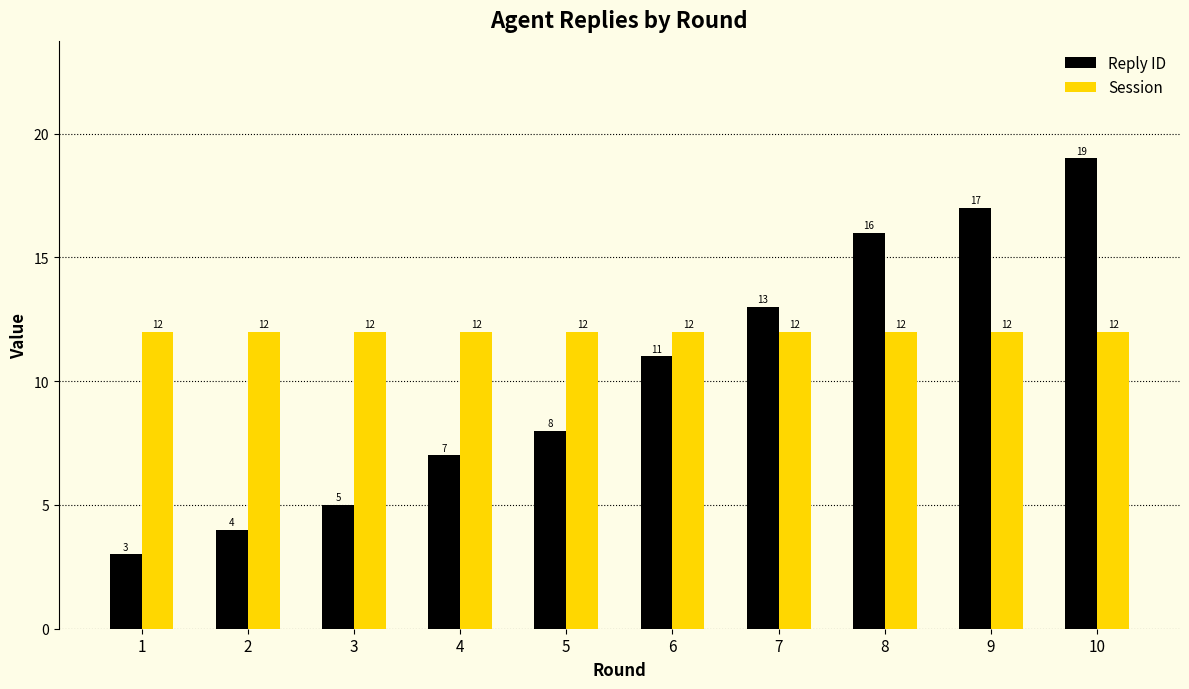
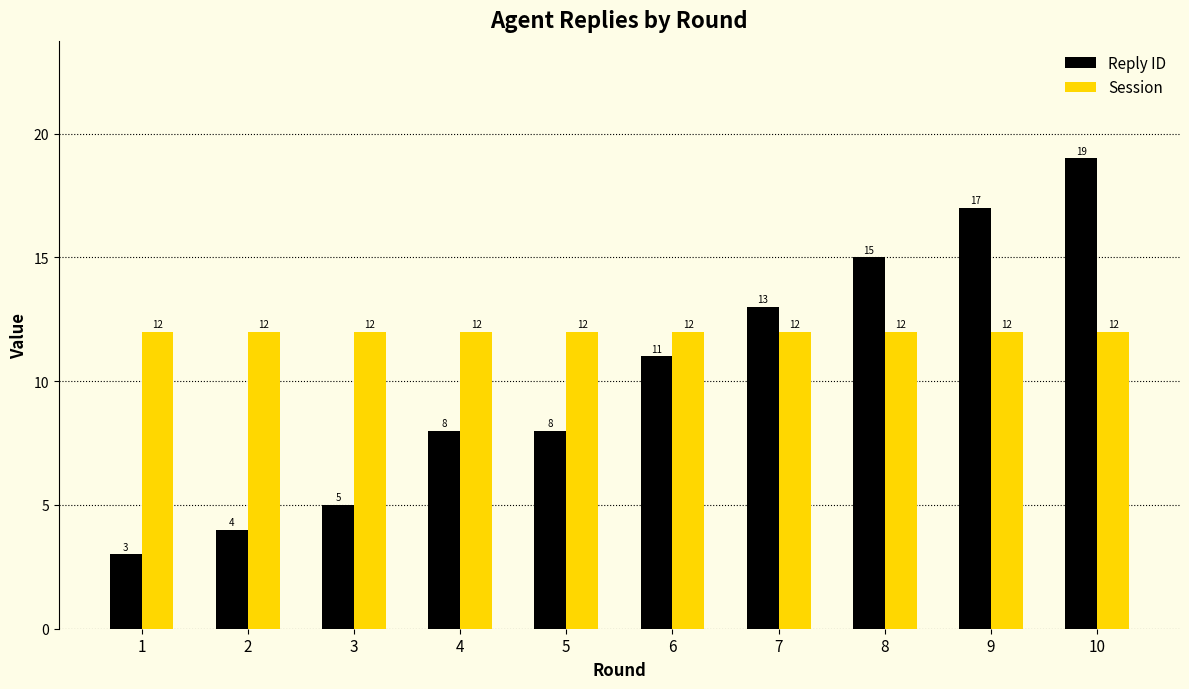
  {
    "Reply ID": {
      "1": 3,
      "2": 4,
      "3": 5,
-     "4": 7,
+     "4": 8,
      "5": 8,
      "6": 11,
      "7": 13,
-     "8": 16,
+     "8": 15,
      "9": 17,
      "10": 19
    },
    "Session": {
      "1": 12,
      "2": 12,
      "3": 12,
      "4": 12,
      "5": 12,
      "6": 12,
      "7": 12,
      "8": 12,
      "9": 12,
      "10": 12
    }
  }
